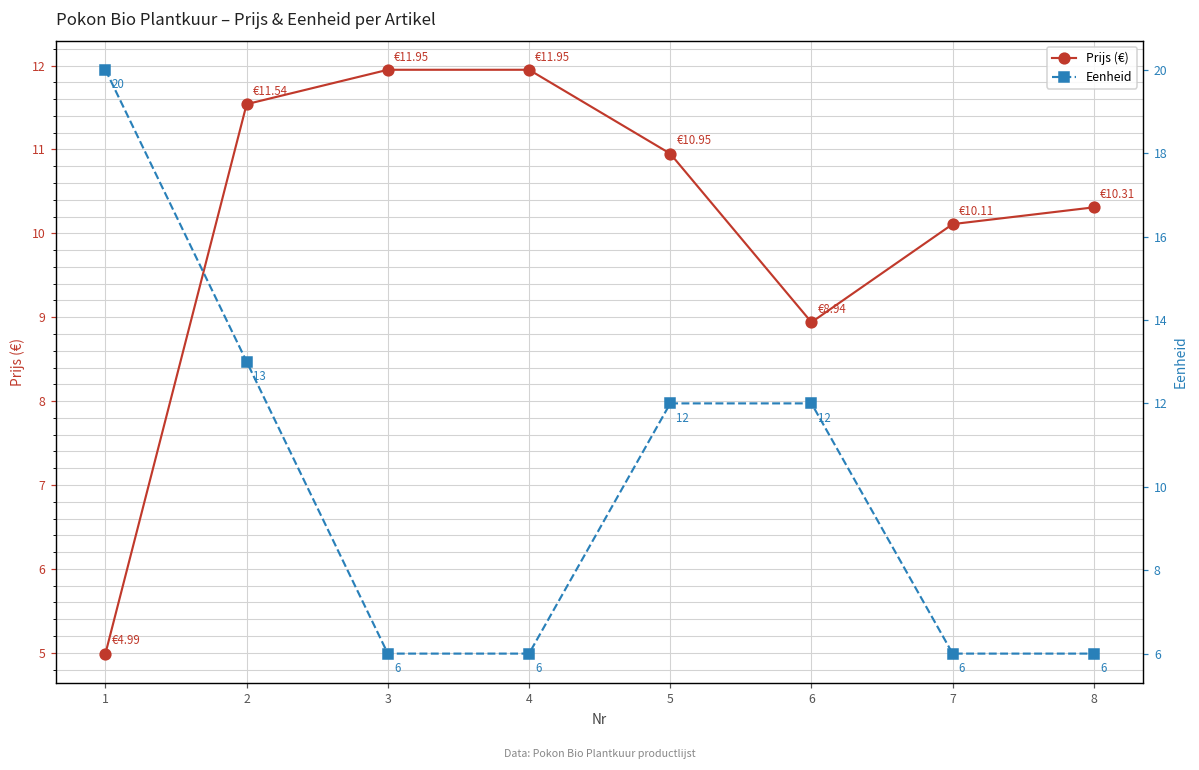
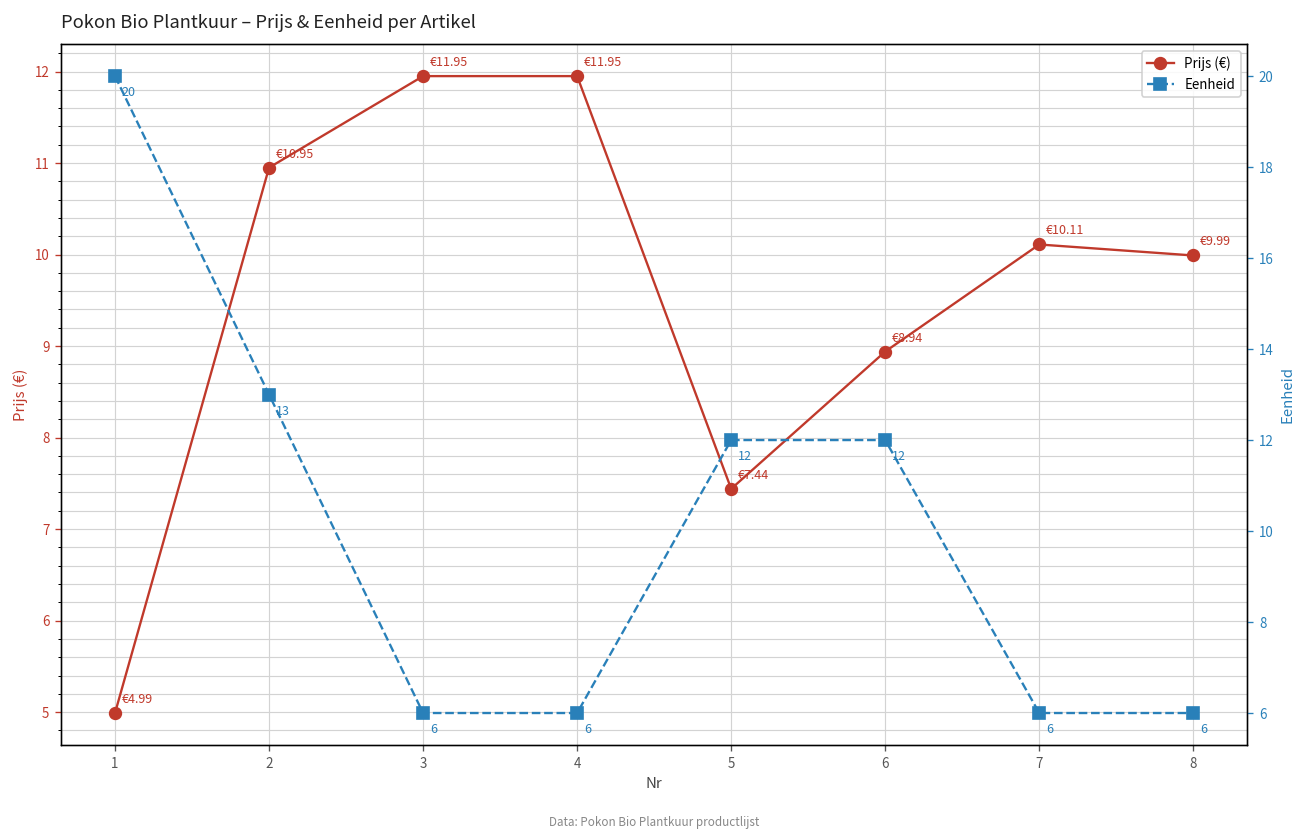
  {
    "Prijs (€)": {
      "1": "€4.99",
-     "2": "€11.54",
+     "2": "€10.95",
      "3": "€11.95",
      "4": "€11.95",
-     "5": "€10.95",
+     "5": "€7.44",
      "6": "€8.94",
      "7": "€10.11",
-     "8": "€10.31"
+     "8": "€9.99"
    },
    "Eenheid": {
      "1": "20",
      "2": "13",
      "3": "6",
      "4": "6",
      "5": "12",
      "6": "12",
      "7": "6",
      "8": "6"
    }
  }
